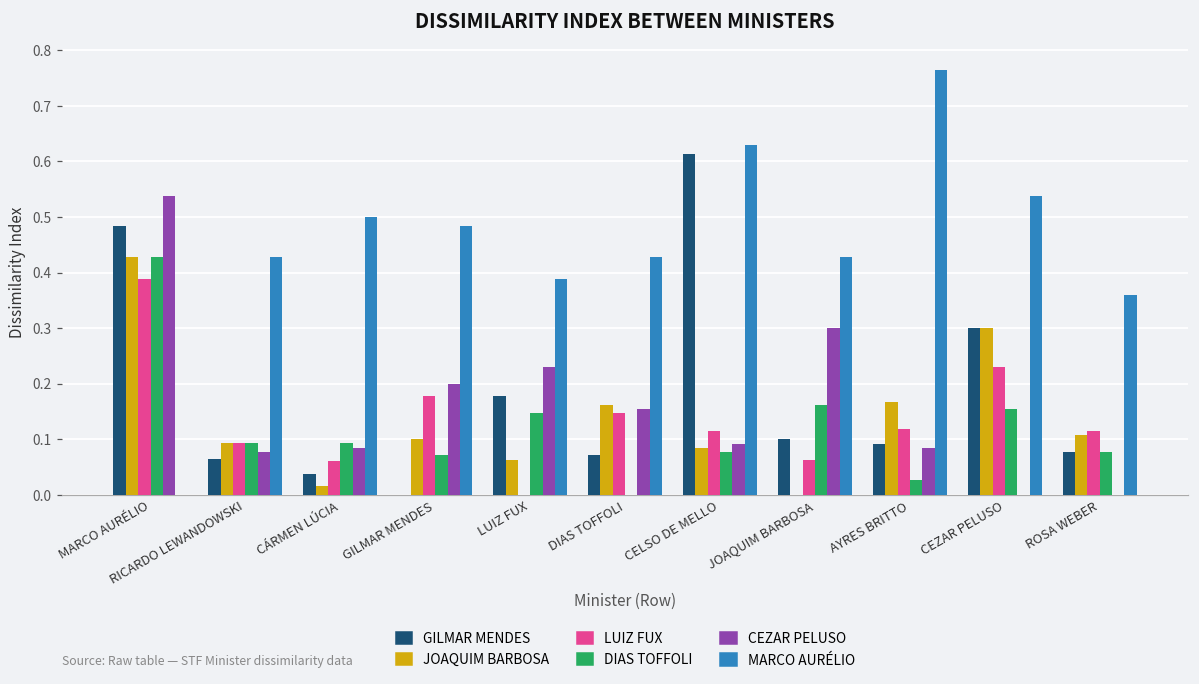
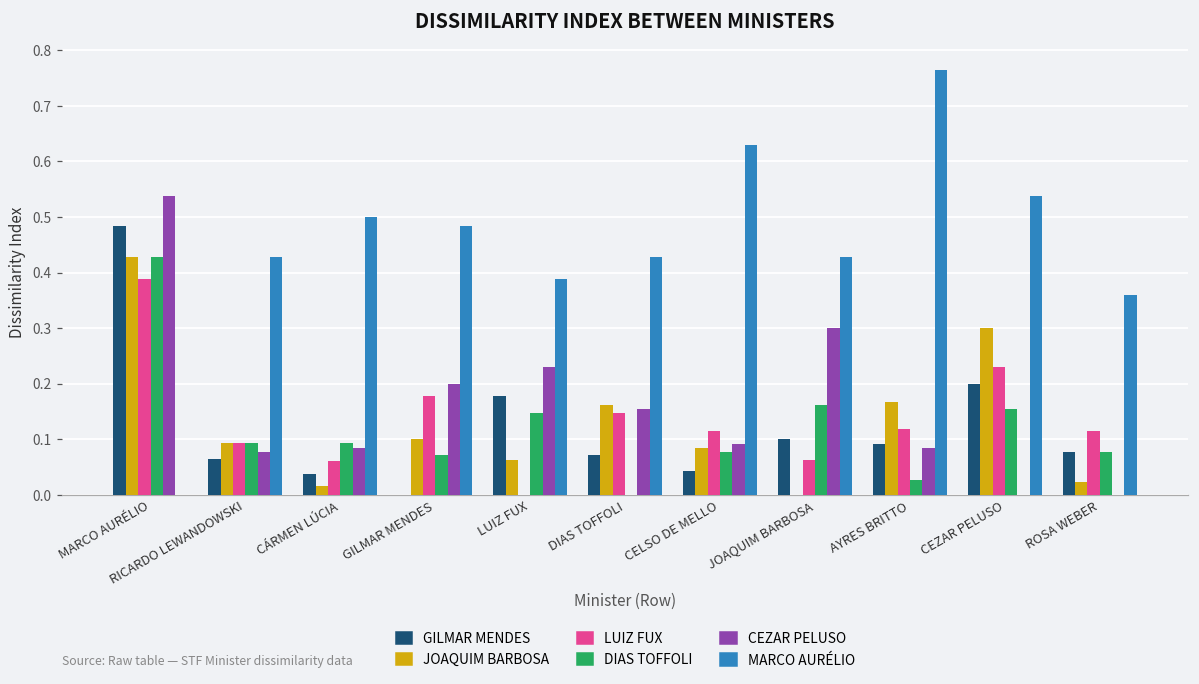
  {
    "GILMAR MENDES": {
      "MARCO AURÉLIO": 0.48,
      "RICARDO LEWANDOWSKI": 0.06,
      "CÁRMEN LÚCIA": 0.04,
      "GILMAR MENDES": 0.00,
      "LUIZ FUX": 0.18,
      "DIAS TOFFOLI": 0.07,
-     "CELSO DE MELLO": 0.61,
+     "CELSO DE MELLO": 0.04,
      "JOAQUIM BARBOSA": 0.10,
      "AYRES BRITTO": 0.09,
-     "CEZAR PELUSO": 0.3,
+     "CEZAR PELUSO": 0.2,
      "ROSA WEBER": 0.08
    },
    "JOAQUIM BARBOSA": {
      "MARCO AURÉLIO": 0.43,
      "RICARDO LEWANDOWSKI": 0.09,
      "CÁRMEN LÚCIA": 0.02,
      "GILMAR MENDES": 0.10,
      "LUIZ FUX": 0.06,
      "DIAS TOFFOLI": 0.16,
      "CELSO DE MELLO": 0.08,
      "JOAQUIM BARBOSA": 0.00,
      "AYRES BRITTO": 0.17,
      "CEZAR PELUSO": 0.30,
-     "ROSA WEBER": 0.11
+     "ROSA WEBER": 0.02
    },
    "LUIZ FUX": {
      "MARCO AURÉLIO": 0.39,
      "RICARDO LEWANDOWSKI": 0.09,
      "CÁRMEN LÚCIA": 0.06,
      "GILMAR MENDES": 0.18,
      "LUIZ FUX": 0.00,
      "DIAS TOFFOLI": 0.15,
      "CELSO DE MELLO": 0.12,
      "JOAQUIM BARBOSA": 0.06,
      "AYRES BRITTO": 0.12,
      "CEZAR PELUSO": 0.23,
      "ROSA WEBER": 0.12
    },
    "DIAS TOFFOLI": {
      "MARCO AURÉLIO": 0.43,
      "RICARDO LEWANDOWSKI": 0.09,
      "CÁRMEN LÚCIA": 0.09,
      "GILMAR MENDES": 0.07,
      "LUIZ FUX": 0.15,
      "DIAS TOFFOLI": 0.00,
      "CELSO DE MELLO": 0.08,
      "JOAQUIM BARBOSA": 0.16,
      "AYRES BRITTO": 0.03,
      "CEZAR PELUSO": 0.15,
      "ROSA WEBER": 0.08
    },
    "CEZAR PELUSO": {
      "MARCO AURÉLIO": 0.54,
      "RICARDO LEWANDOWSKI": 0.08,
      "CÁRMEN LÚCIA": 0.08,
      "GILMAR MENDES": 0.20,
      "LUIZ FUX": 0.23,
      "DIAS TOFFOLI": 0.15,
      "CELSO DE MELLO": 0.09,
      "JOAQUIM BARBOSA": 0.30,
      "AYRES BRITTO": 0.08,
      "CEZAR PELUSO": 0.00,
      "ROSA WEBER": 0.00
    },
    "MARCO AURÉLIO": {
      "MARCO AURÉLIO": 0.00,
      "RICARDO LEWANDOWSKI": 0.43,
      "CÁRMEN LÚCIA": 0.50,
      "GILMAR MENDES": 0.48,
      "LUIZ FUX": 0.39,
      "DIAS TOFFOLI": 0.43,
      "CELSO DE MELLO": 0.63,
      "JOAQUIM BARBOSA": 0.43,
      "AYRES BRITTO": 0.76,
      "CEZAR PELUSO": 0.54,
      "ROSA WEBER": 0.36
    }
  }
